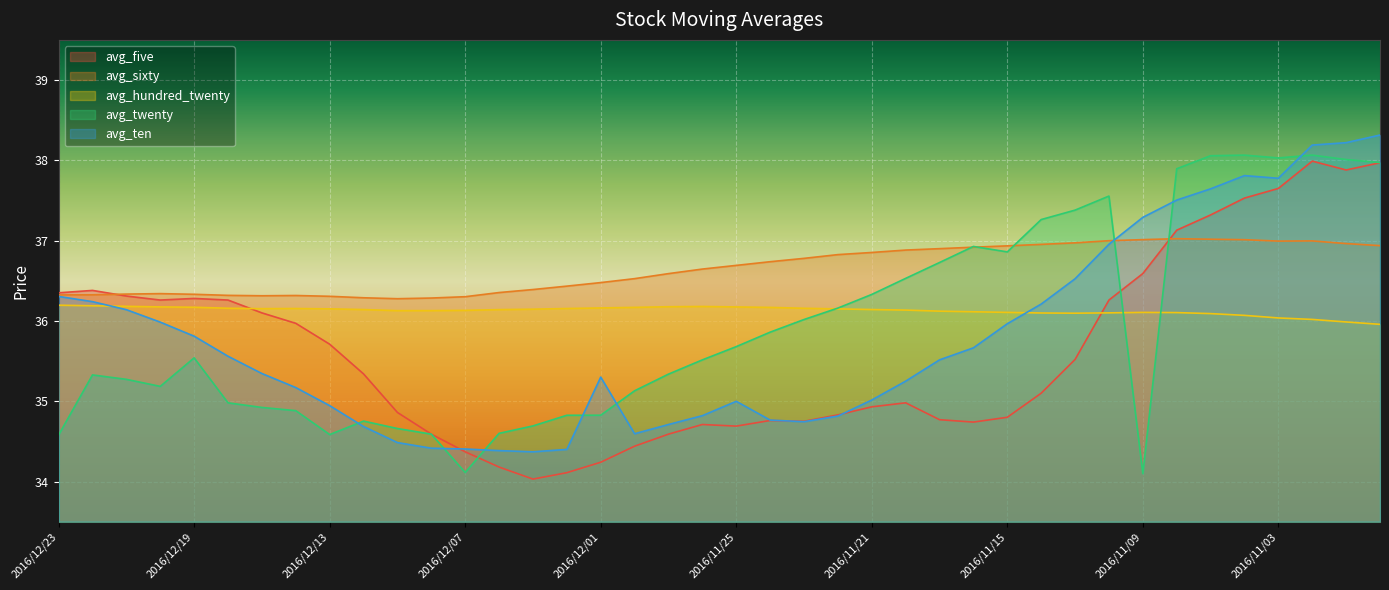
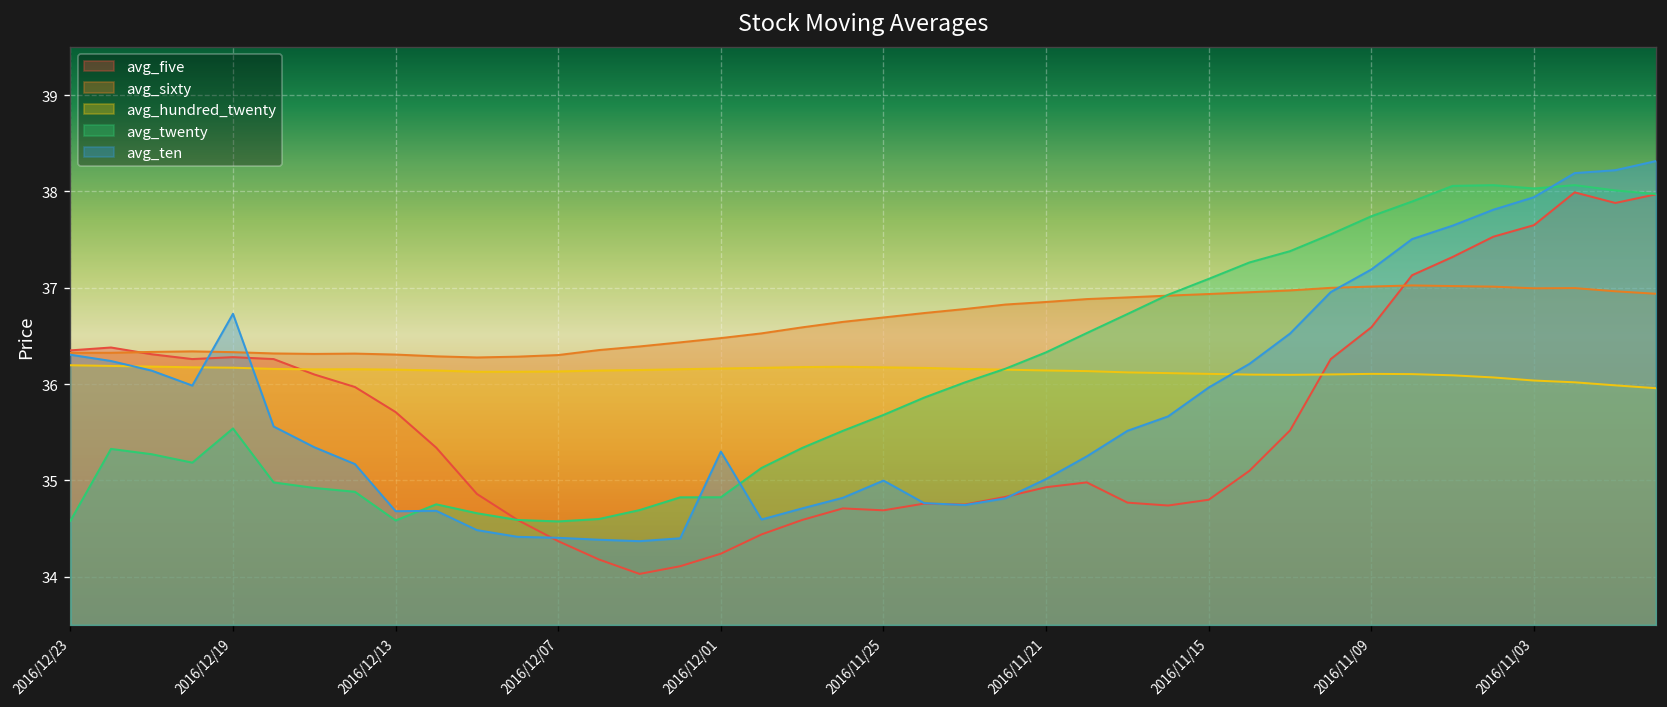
  {
    "avg_twenty": {
      "2016/12/23": 34.6,
      "2016/12/19": 35.5,
      "2016/12/13": 34.6,
-     "2016/12/07": 34.1,
+     "2016/12/07": 34.6,
      "2016/12/01": 34.8,
      "2016/11/25": 35.7,
      "2016/11/21": 36.3,
-     "2016/11/15": 36.9,
-     "2016/11/09": 34.1,
+     "2016/11/15": 37.1,
+     "2016/11/09": 37.7,
      "2016/11/03": 38.0
    },
    "avg_ten": {
-     "2016/12/19": 35.8,
-     "2016/12/13": 34.9,
+     "2016/12/19": 36.7,
+     "2016/12/13": 34.7,
      "2016/12/07": 34.4,
      "2016/12/01": 35.3,
      "2016/11/25": 35.0,
      "2016/11/21": 35.0,
      "2016/11/15": 36.0,
-     "2016/11/09": 37.3,
-     "2016/11/03": 37.8
+     "2016/11/09": 37.2,
+     "2016/11/03": 37.9
    }
  }
